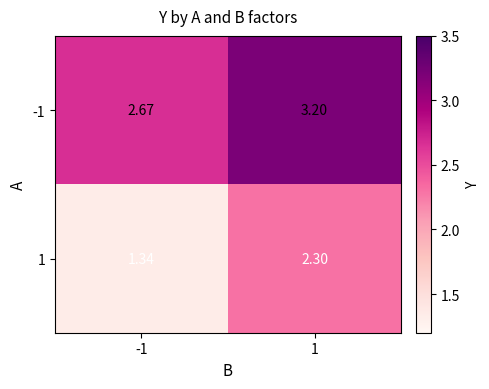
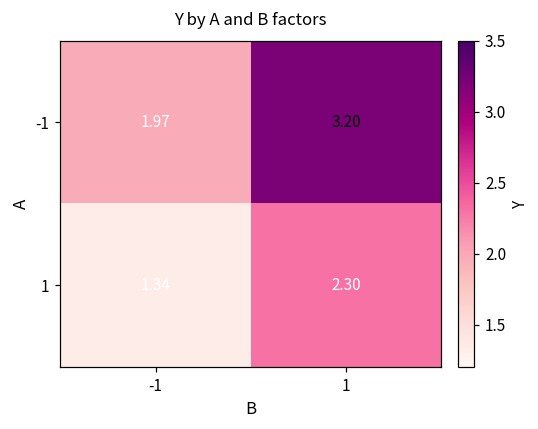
  {
    "-1": {
-     "-1": 2.67,
+     "-1": 1.97,
      "1": 3.20
    },
    "1": {
      "1": 2.30
    }
  }
